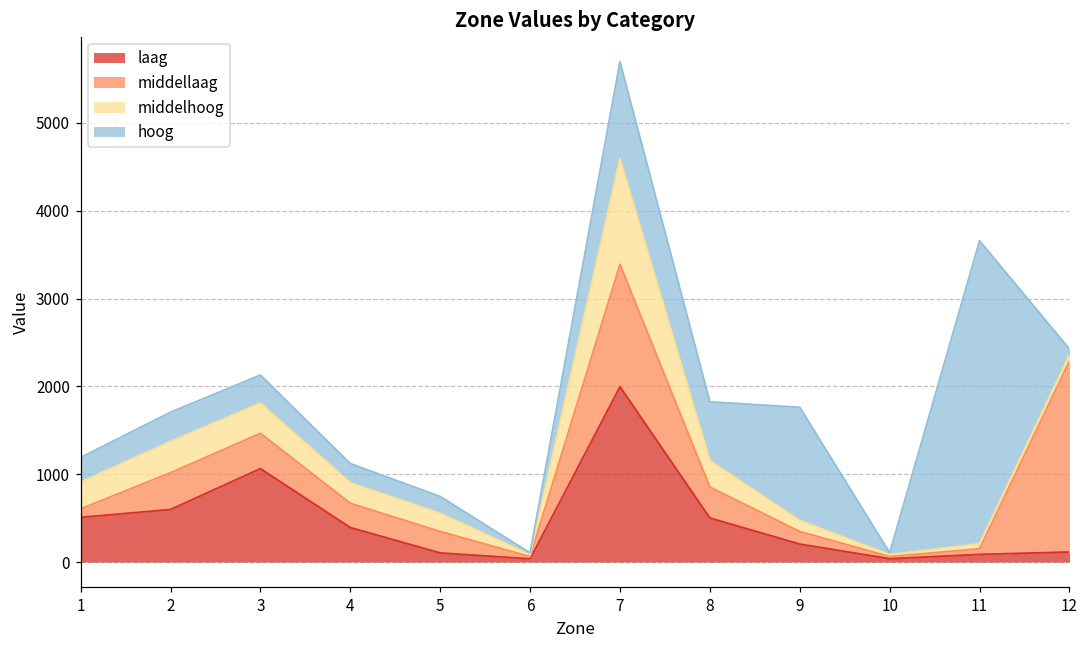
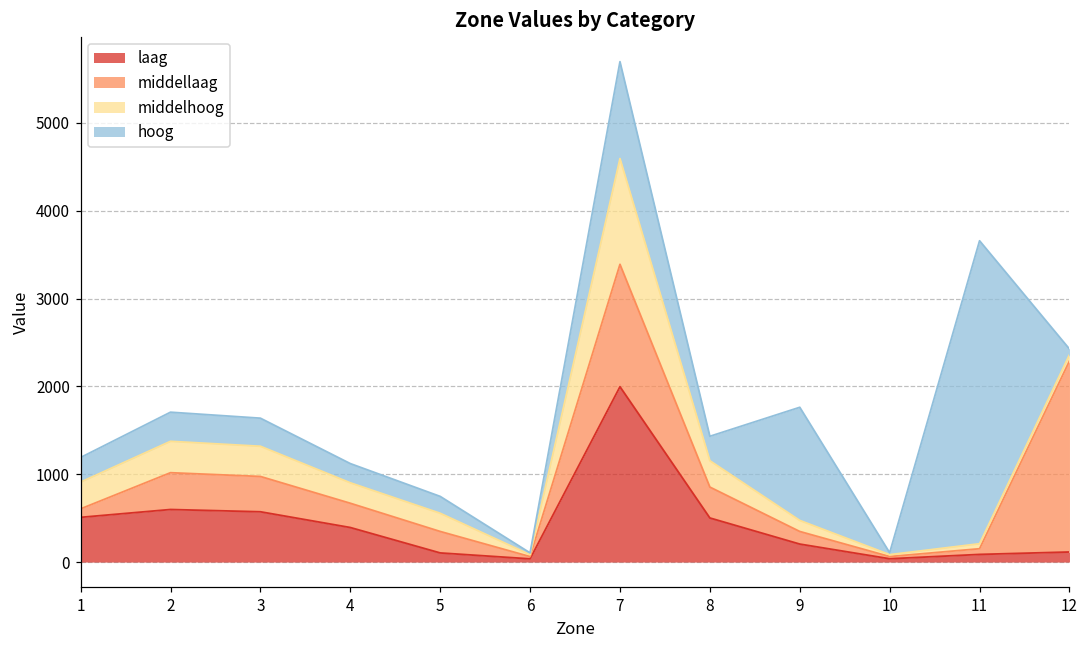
  {
    "laag": {
      "1": 500,
      "2": 600,
-     "3": 1100,
+     "3": 600,
      "4": 400,
      "5": 100,
      "7": 2000,
      "8": 500,
      "9": 200,
      "11": 100,
      "12": 100
    },
    "middellaag": {
      "1": 100,
      "2": 400,
      "3": 400,
      "4": 300,
      "5": 200,
      "7": 1400,
      "8": 400,
      "9": 100,
      "11": 100,
      "12": 2200
    },
    "middelhoog": {
      "1": 300,
      "2": 400,
      "3": 300,
      "4": 200,
      "5": 200,
      "7": 1200,
      "8": 300,
      "9": 100,
      "11": 100,
      "12": 100
    },
    "hoog": {
      "1": 300,
      "2": 300,
      "3": 300,
      "4": 200,
      "5": 200,
      "7": 1100,
-     "8": 700,
+     "8": 300,
      "9": 1300,
      "11": 3400,
      "12": 100
    }
  }
